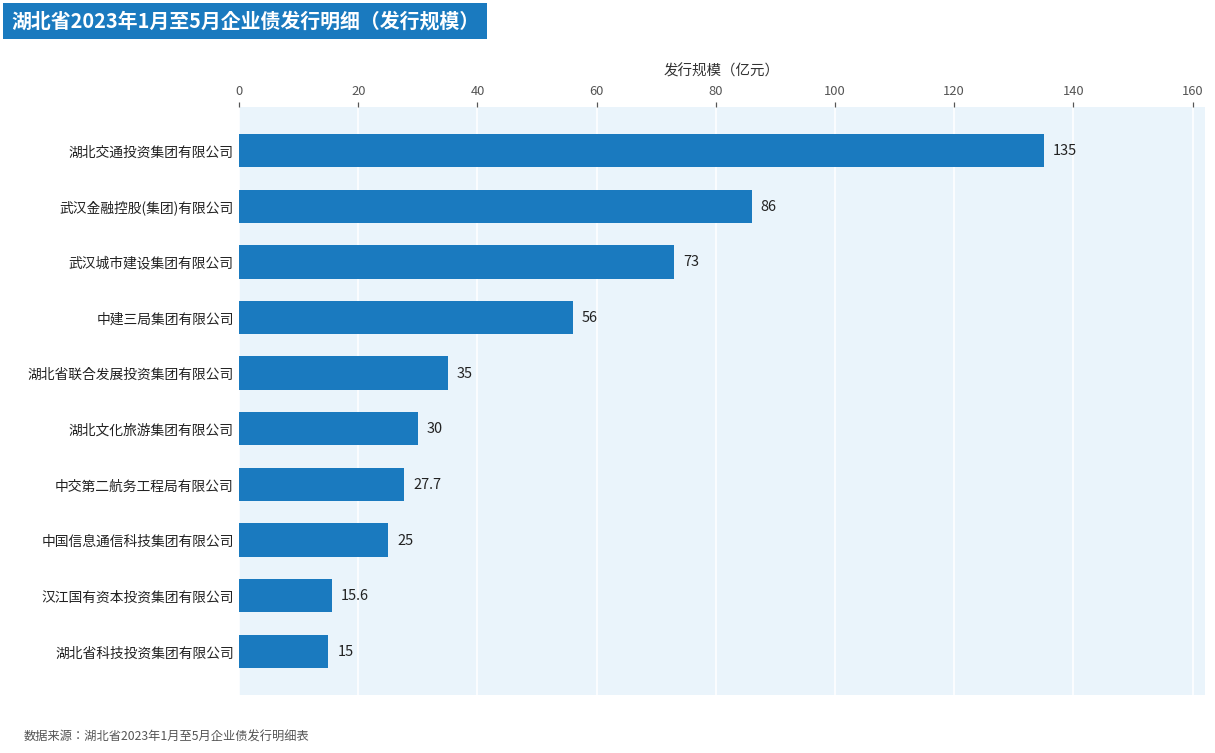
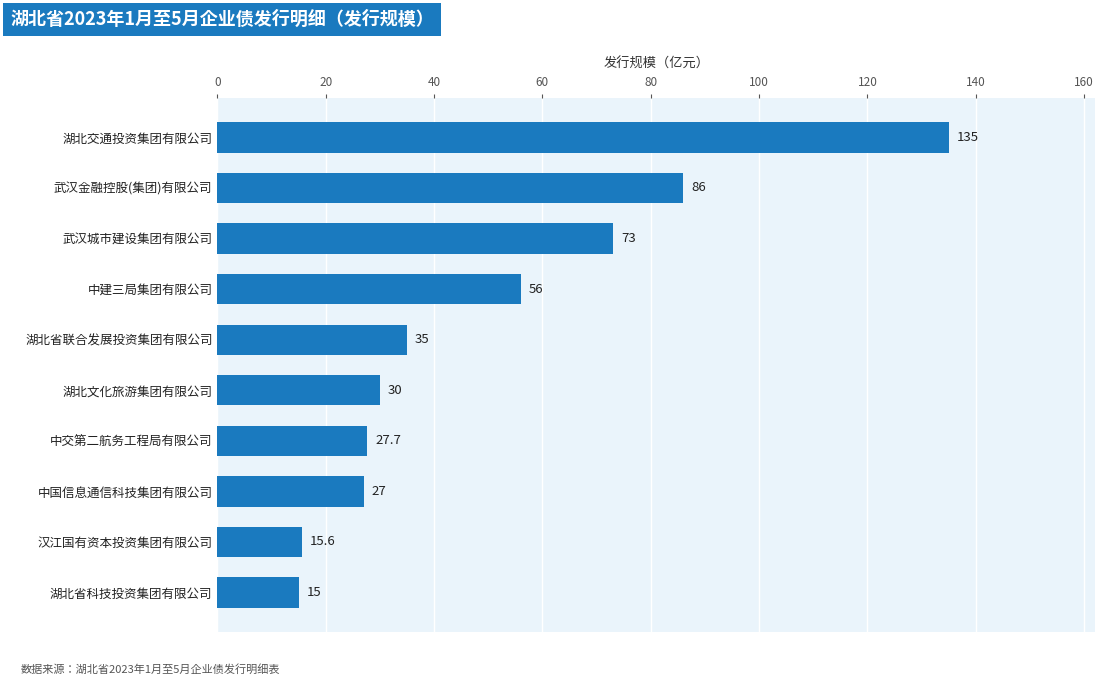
  {
    "湖北交通投资集团有限公司": 135,
    "武汉金融控股(集团)有限公司": 86,
    "武汉城市建设集团有限公司": 73,
    "中建三局集团有限公司": 56,
    "湖北省联合发展投资集团有限公司": 35,
    "湖北文化旅游集团有限公司": 30,
    "中交第二航务工程局有限公司": 27.7,
-   "中国信息通信科技集团有限公司": 25,
+   "中国信息通信科技集团有限公司": 27,
    "汉江国有资本投资集团有限公司": 15.6,
    "湖北省科技投资集团有限公司": 15
  }
